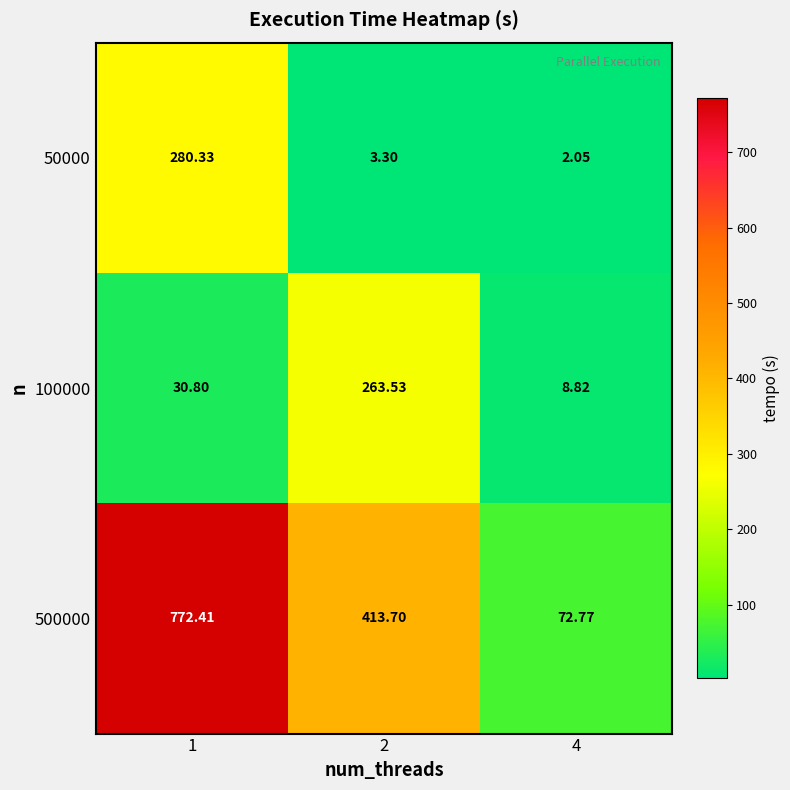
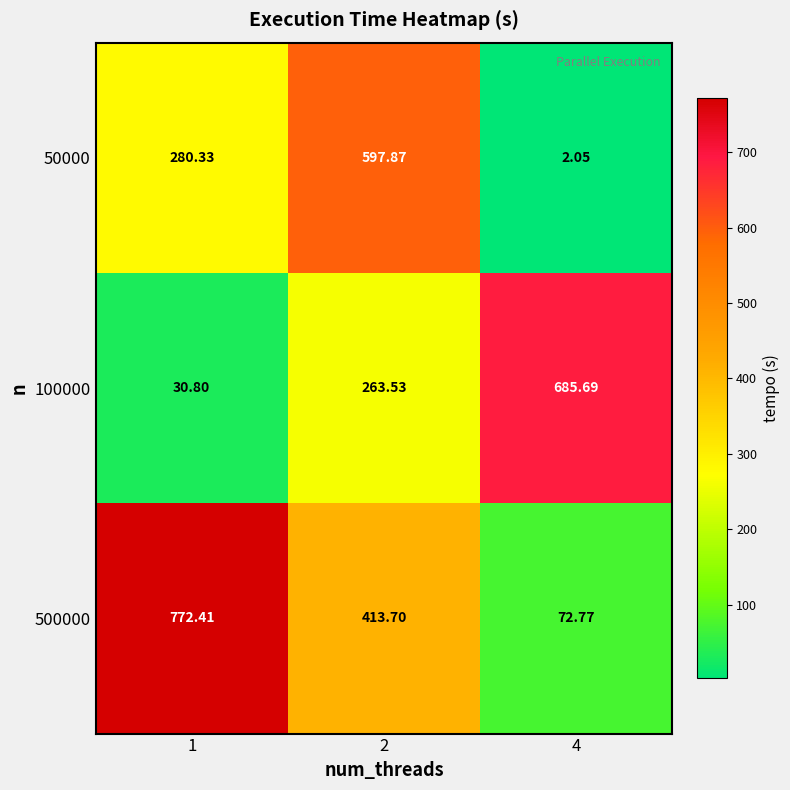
  {
    "50000": {
      "1": 280.33,
-     "2": 3.30
+     "2": 597.87
    },
    "100000": {
      "1": 30.80,
      "2": 263.53,
-     "4": 8.82
+     "4": 685.69
    },
    "500000": {
      "1": 772.41,
      "2": 413.70,
      "4": 72.77
    }
  }
